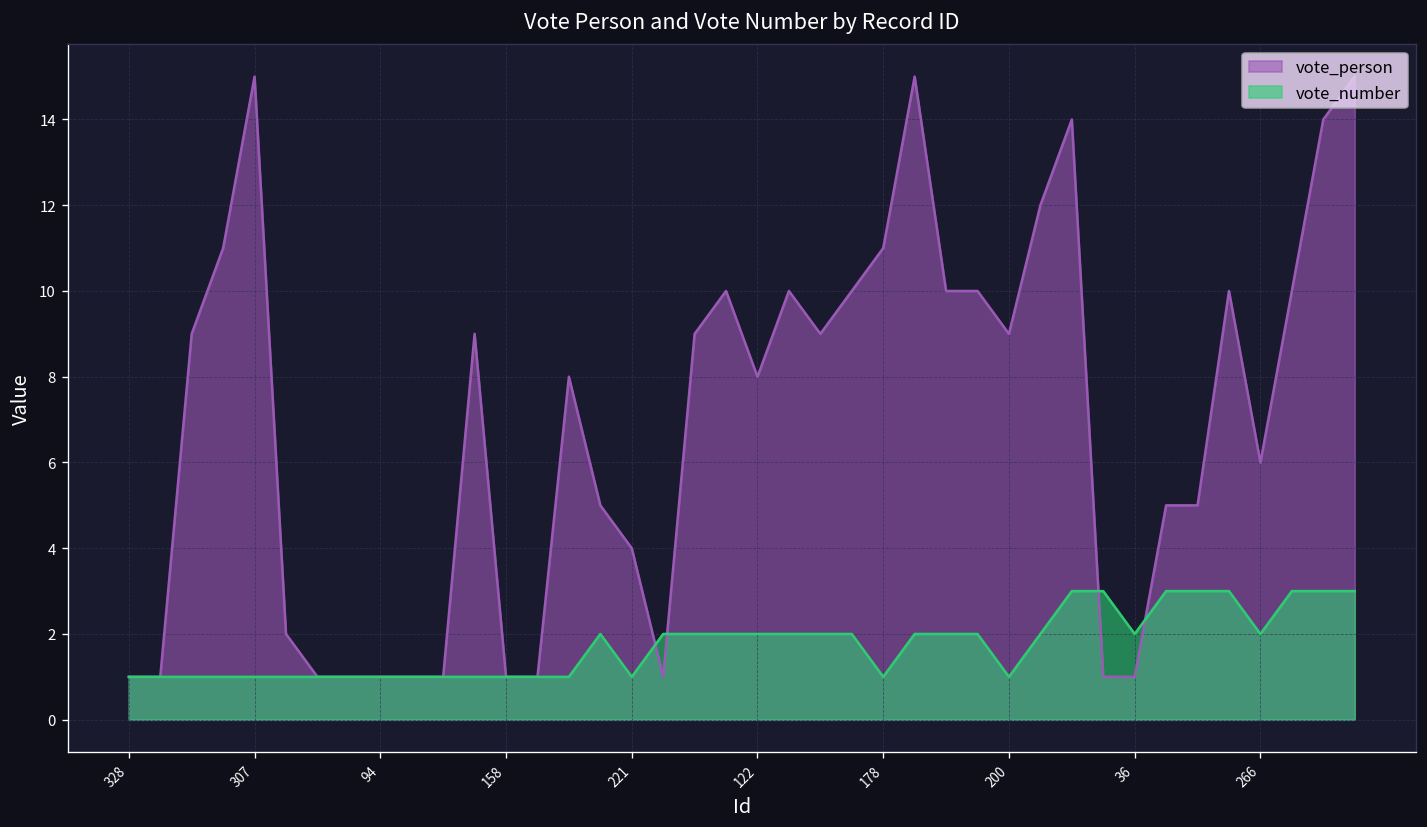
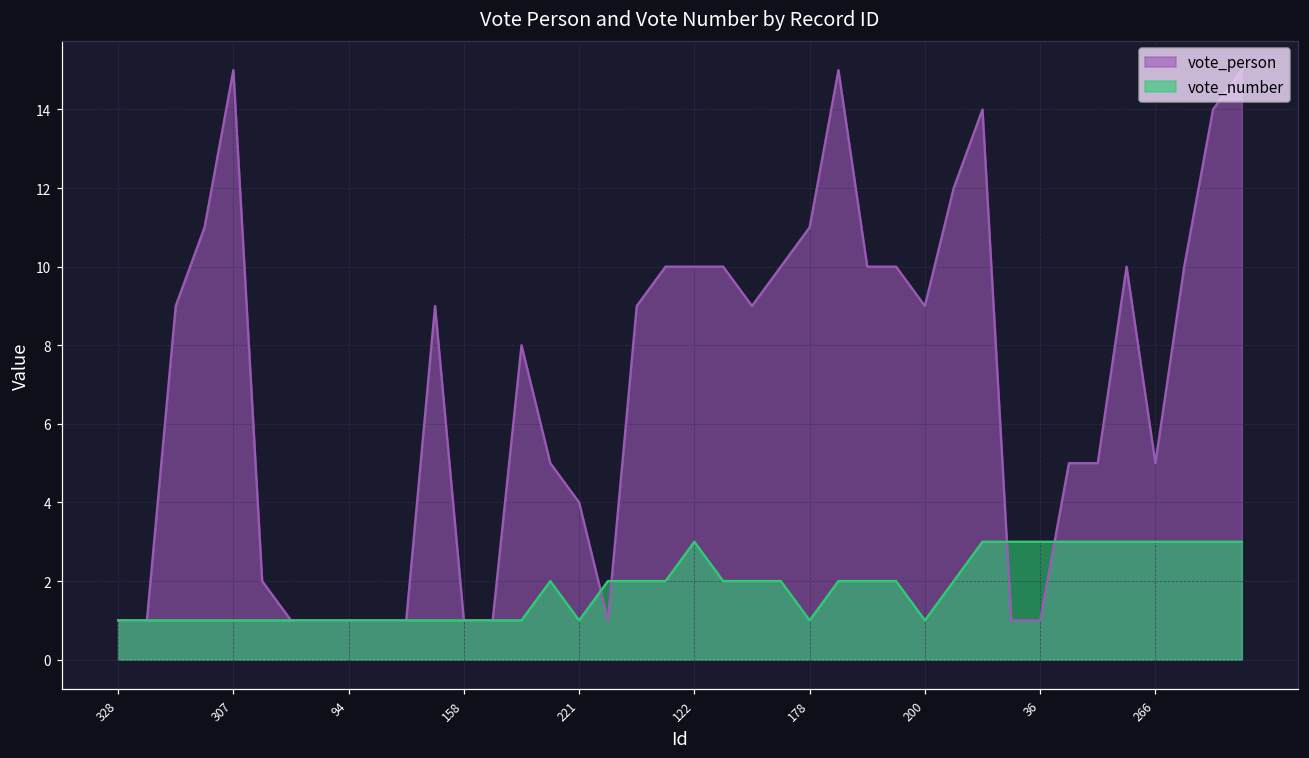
  {
    "vote_person": {
      "307": 15,
      "221": 4,
-     "122": 8,
+     "122": 10,
      "178": 11,
      "200": 9,
      "36": 1,
-     "266": 6
+     "266": 5
    },
    "vote_number": {
      "307": 1,
      "221": 1,
-     "122": 2,
+     "122": 3,
      "178": 1,
      "200": 1,
-     "36": 2,
-     "266": 2
+     "36": 3,
+     "266": 3
    }
  }
